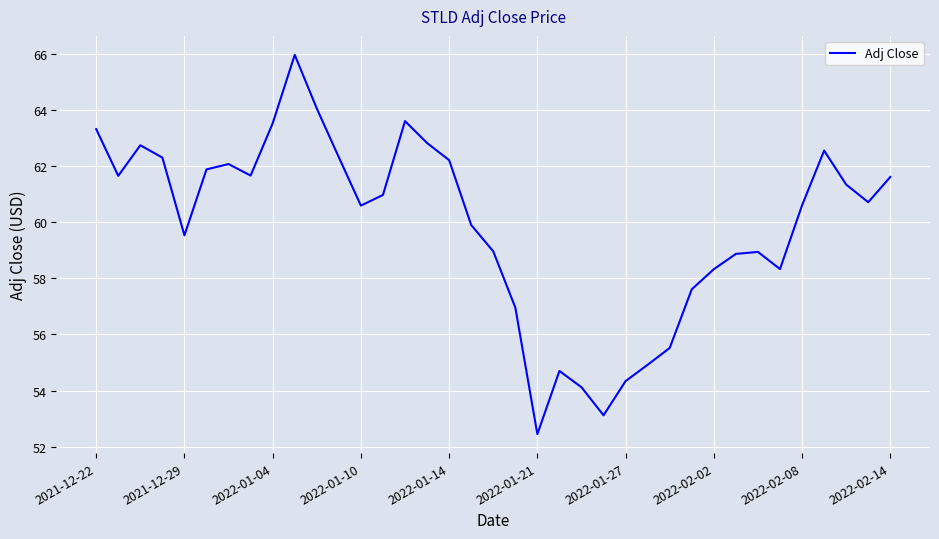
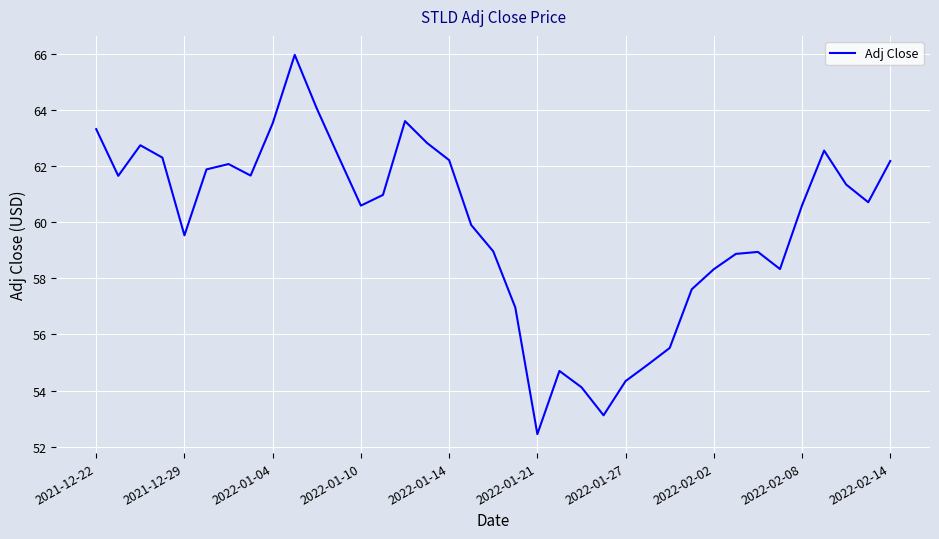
  {
    "2021-12-22": 63.3,
    "2021-12-29": 59.5,
    "2022-01-04": 63.5,
    "2022-01-10": 60.6,
    "2022-01-14": 62.2,
    "2022-01-21": 52.5,
    "2022-01-27": 54.3,
    "2022-02-02": 58.3,
    "2022-02-08": 60.6,
-   "2022-02-14": 61.6
+   "2022-02-14": 62.2
  }
